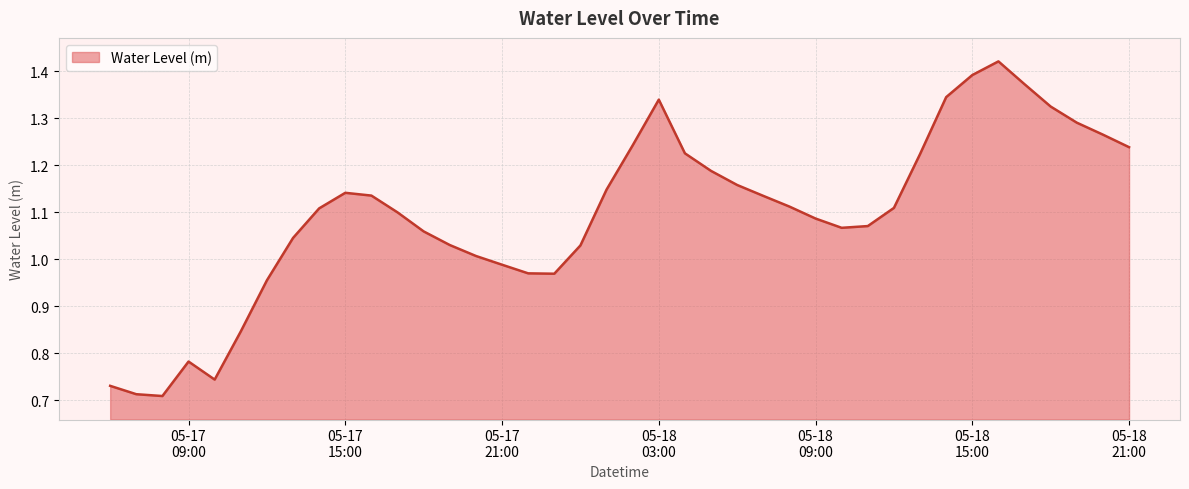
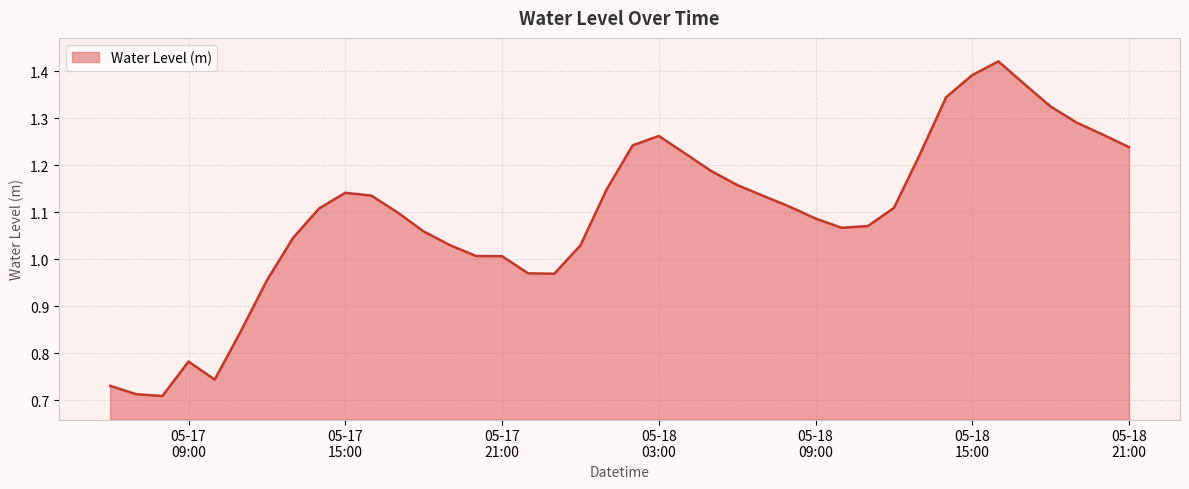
  {
    "05-17 09:00": 0.78,
    "05-17 15:00": 1.14,
-   "05-17 21:00": 0.99,
-   "05-18 03:00": 1.34,
+   "05-17 21:00": 1.01,
+   "05-18 03:00": 1.26,
    "05-18 09:00": 1.09,
    "05-18 15:00": 1.39,
    "05-18 21:00": 1.24
  }
